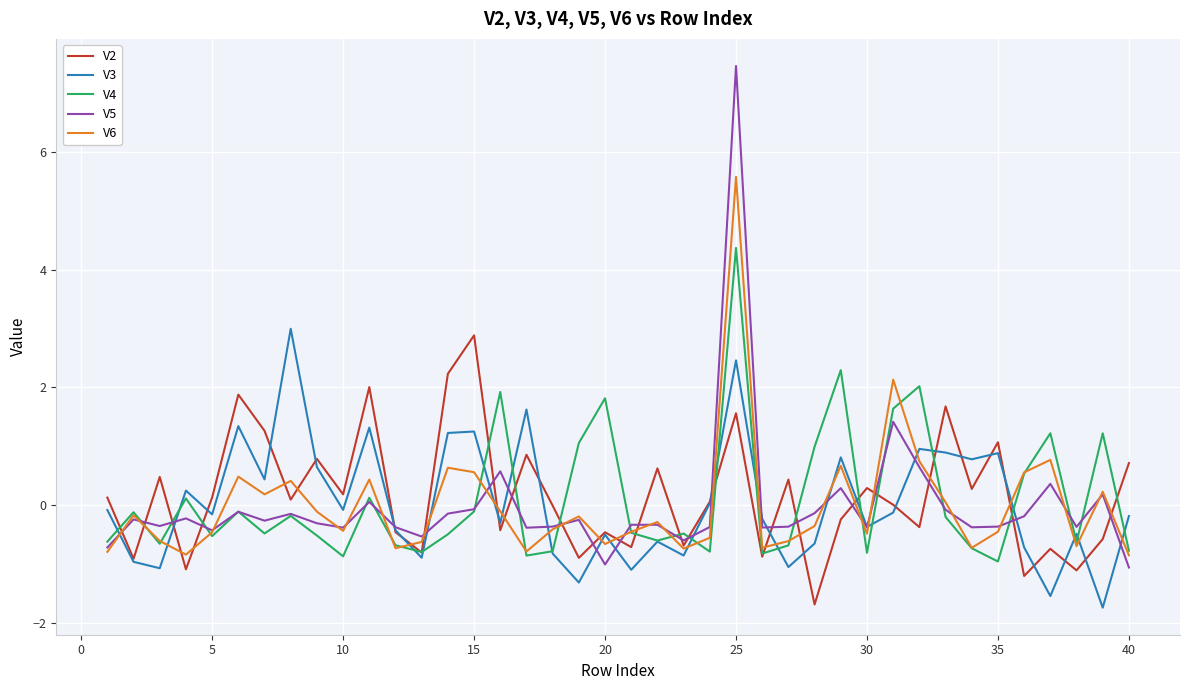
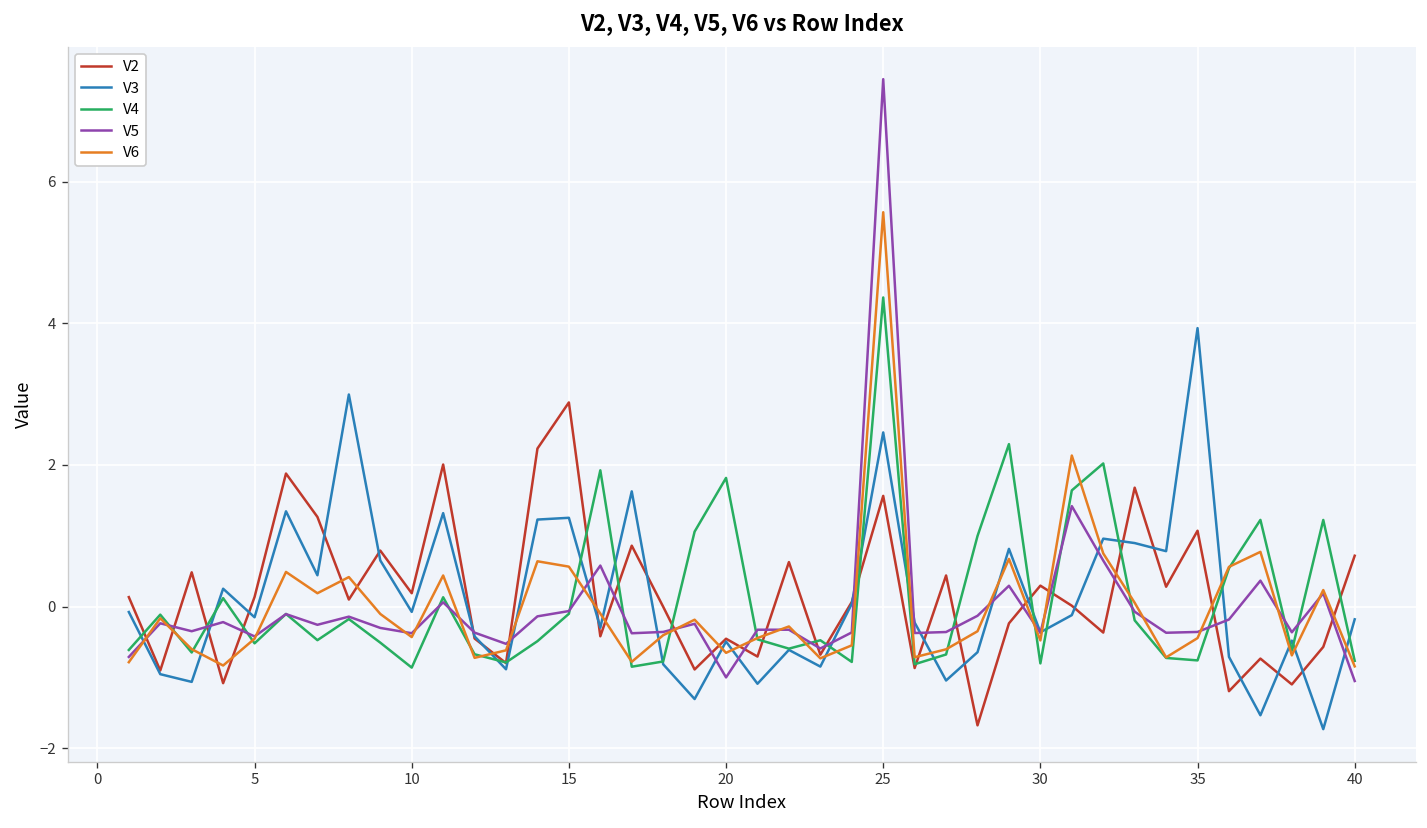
  {
    "V2": {
      "5": 0.1,
      "10": 0.2,
      "15": 2.9,
      "25": 1.6,
      "30": 0.3,
      "35": 1.1,
      "40": 0.7
    },
    "V3": {
      "5": -0.2,
      "10": -0.1,
      "15": 1.3,
      "25": 2.5,
-     "35": 0.9,
+     "35": 3.9,
      "40": -0.2
    },
    "V4": {
      "5": -0.5,
      "10": -0.9,
      "20": 1.8,
      "25": 4.4,
      "30": -0.8,
-     "35": -1.0,
+     "35": -0.8,
      "40": -0.8
    },
    "V5": {
      "10": -0.4,
      "20": -1.0,
      "25": 7.5,
      "35": -0.4,
      "40": -1.1
    },
    "V6": {
      "10": -0.4,
      "15": 0.6,
      "20": -0.7,
      "25": 5.6,
      "30": -0.5,
      "35": -0.4,
      "40": -0.8
    }
  }
